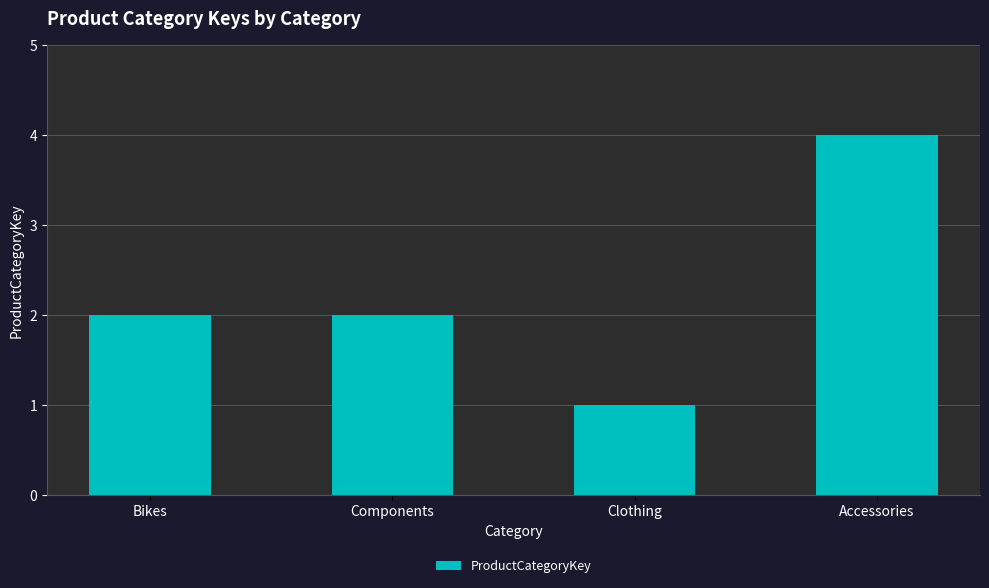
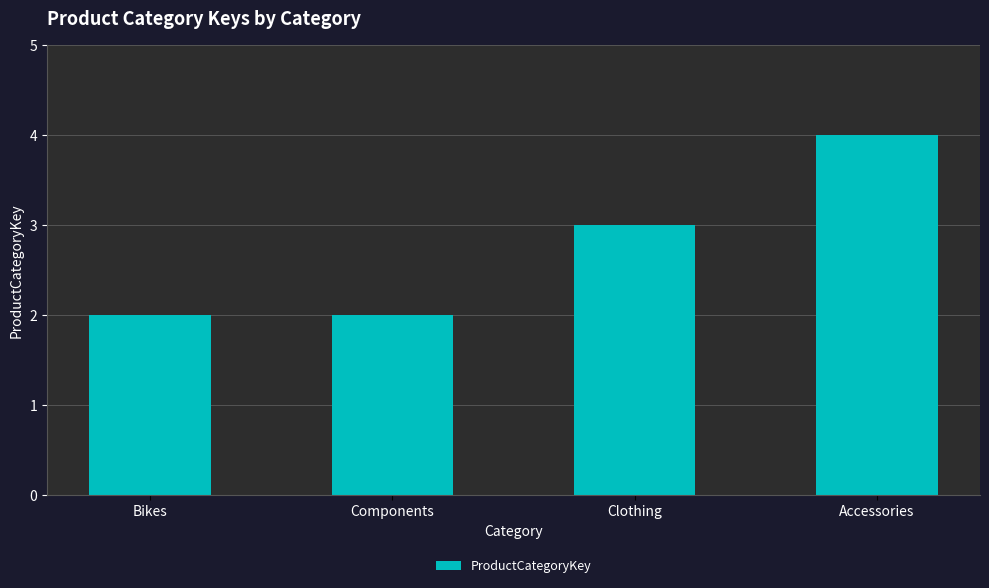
  {
    "Bikes": 2,
    "Components": 2,
-   "Clothing": 1,
+   "Clothing": 3,
    "Accessories": 4
  }
